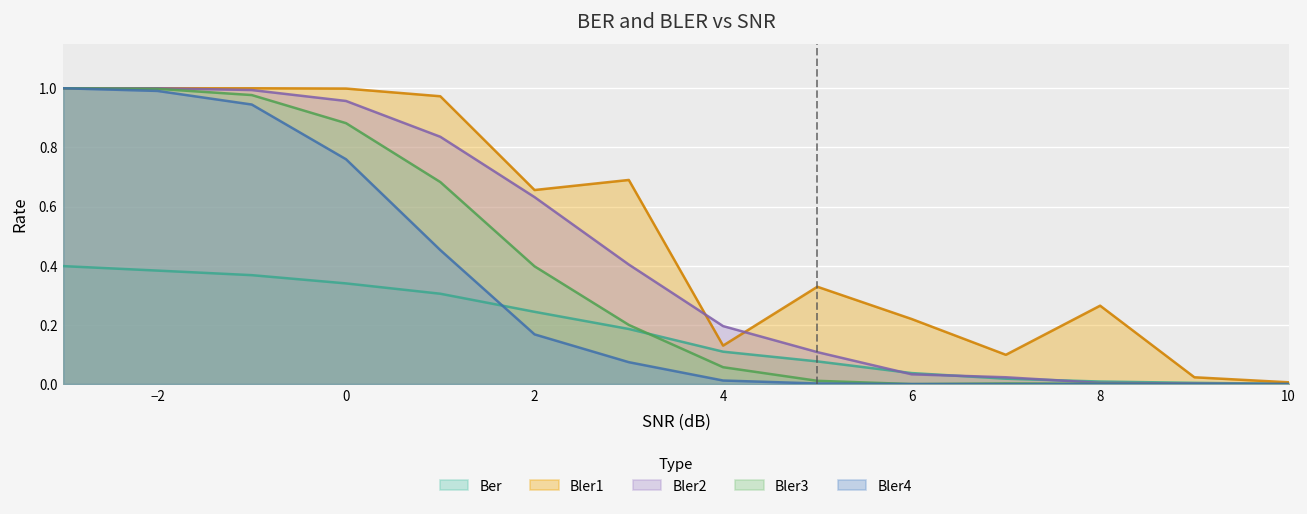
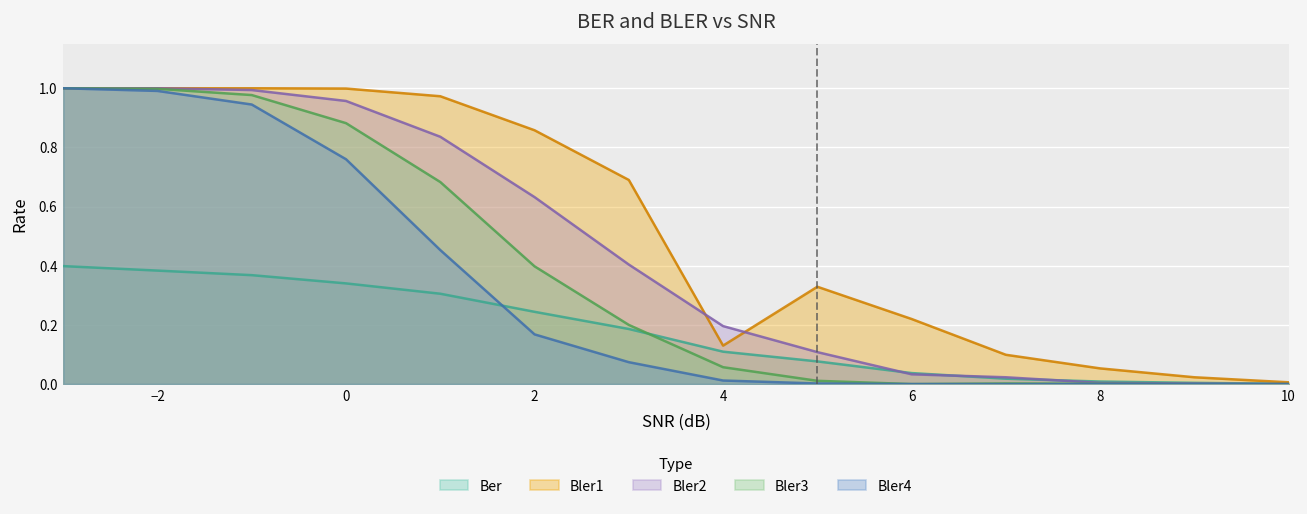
  {
    "Bler1": {
      "0": 1.00,
-     "2": 0.66,
+     "2": 0.86,
      "4": 0.13,
      "6": 0.22,
-     "8": 0.27
+     "8": 0.05
    }
  }
